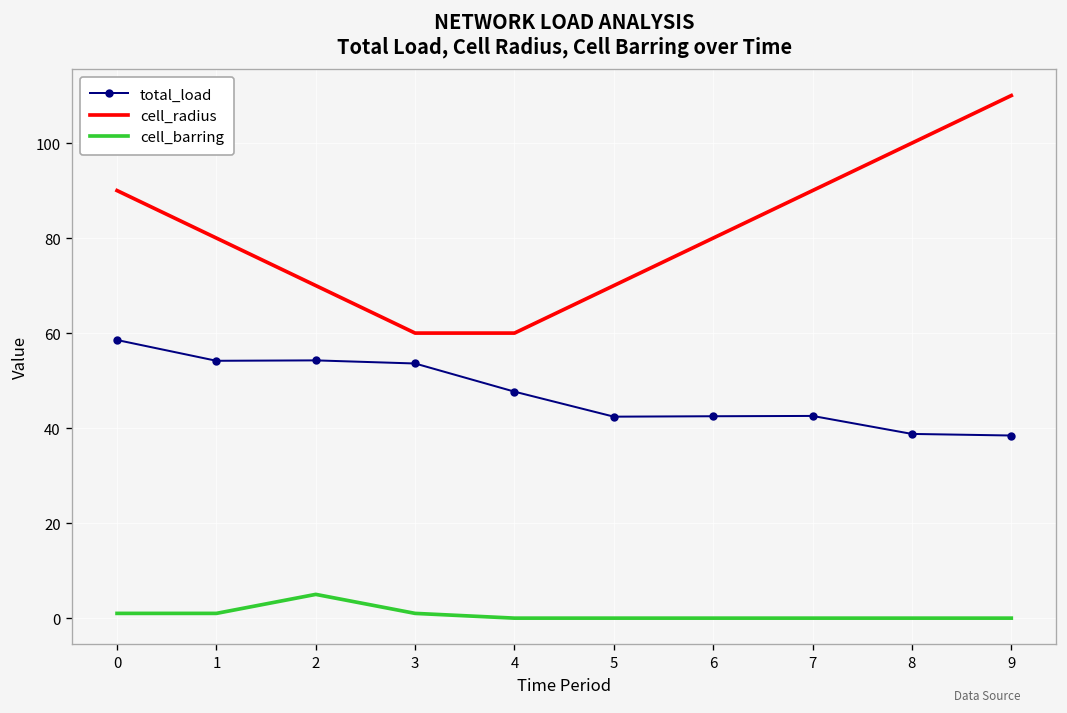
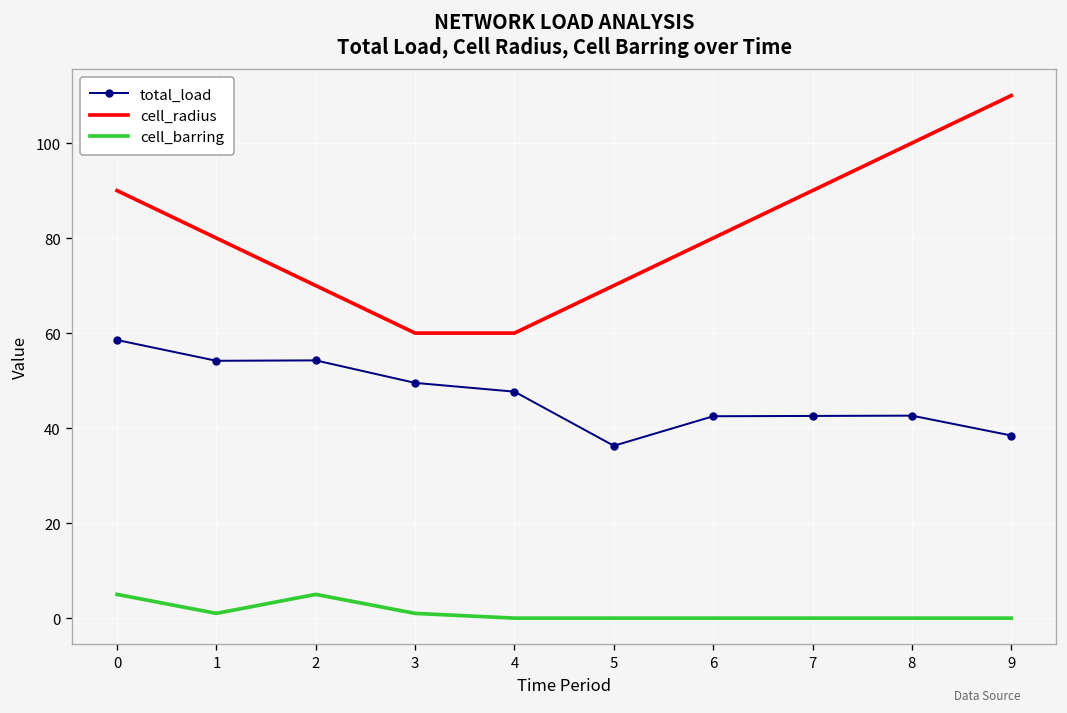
  {
    "total_load": {
      "0": 59,
      "1": 54,
      "2": 54,
-     "3": 54,
+     "3": 50,
      "4": 48,
-     "5": 42,
+     "5": 36,
      "6": 42,
      "7": 43,
-     "8": 39,
+     "8": 43,
      "9": 38
    },
    "cell_radius": {
      "0": 90,
      "1": 80,
      "2": 70,
      "3": 60,
      "4": 60,
      "5": 70,
      "6": 80,
      "7": 90,
      "8": 100,
      "9": 110
    },
    "cell_barring": {
-     "0": 1,
+     "0": 5,
      "1": 1,
      "2": 5,
      "3": 1,
      "4": 0,
      "5": 0,
      "6": 0,
      "7": 0,
      "8": 0,
      "9": 0
    }
  }
